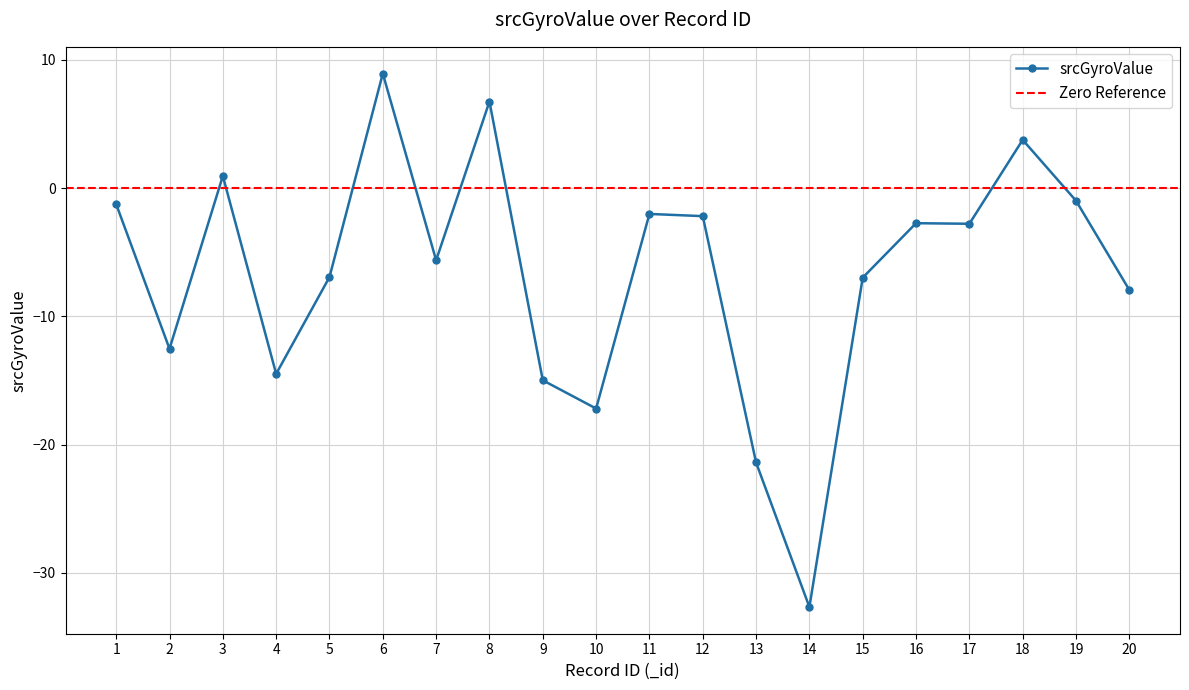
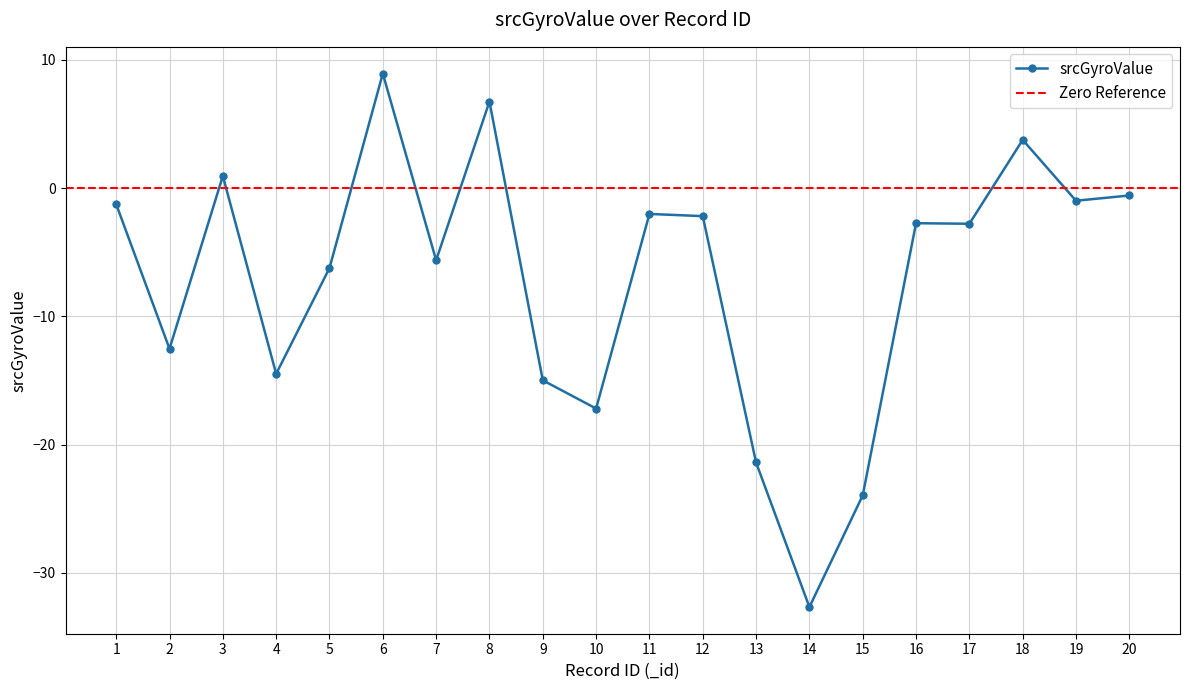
  {
    "1": -1.2,
    "2": -12.5,
    "3": 1.0,
    "4": -14.5,
-   "5": -6.9,
+   "5": -6.2,
    "6": 8.9,
    "7": -5.6,
    "8": 6.8,
    "9": -15.0,
    "10": -17.2,
    "11": -2.0,
    "12": -2.2,
    "13": -21.4,
    "14": -32.7,
-   "15": -7.0,
+   "15": -24.0,
    "16": -2.7,
    "17": -2.8,
    "18": 3.8,
    "19": -1.0,
-   "20": -7.9
+   "20": -0.6
  }
